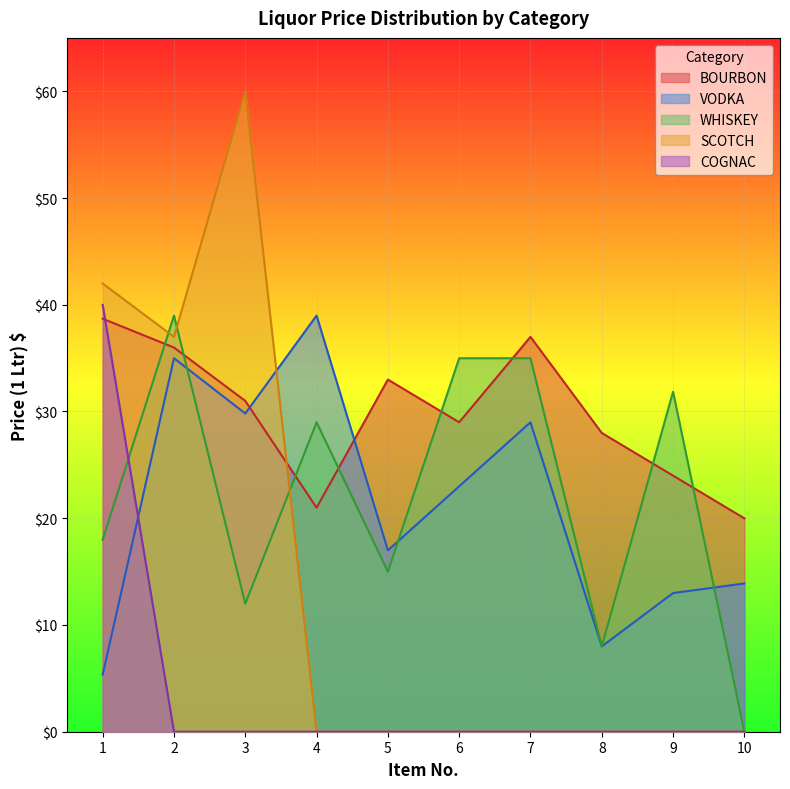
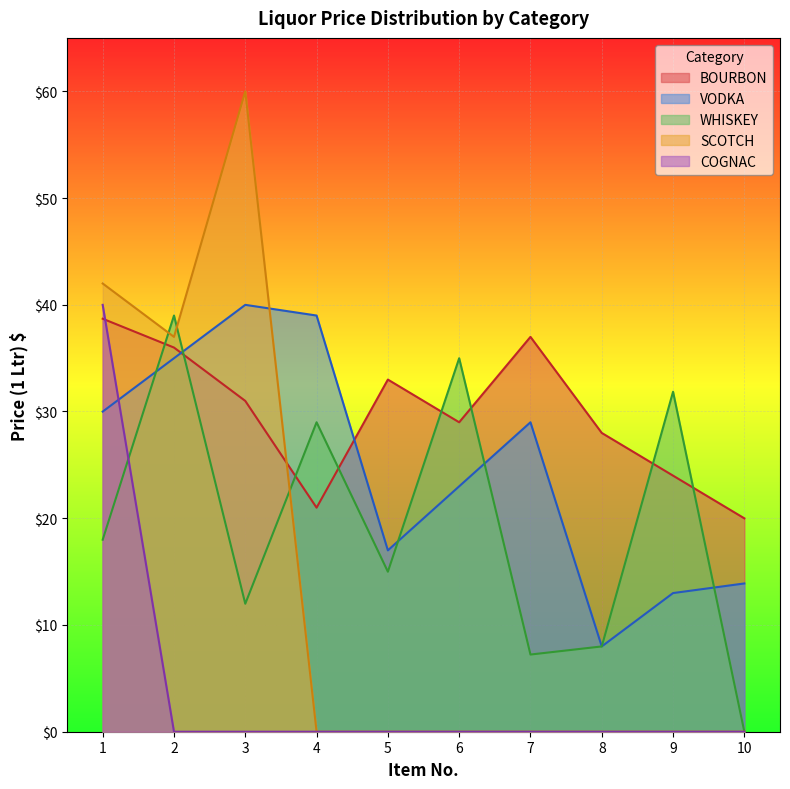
  {
    "BOURBON": {
      "1": "$38.7",
      "2": "$36.0",
      "3": "$31.0",
      "4": "$21.0",
      "5": "$33.0",
      "6": "$29.0",
      "7": "$37.0",
      "8": "$28.0",
      "9": "$24.0",
      "10": "$20.0"
    },
    "VODKA": {
-     "1": "$5.4",
+     "1": "$30.0",
      "2": "$35.0",
-     "3": "$29.8",
+     "3": "$40.0",
      "4": "$39.0",
      "5": "$17.0",
      "6": "$23.0",
      "7": "$29.0",
      "9": "$13.0",
      "10": "$13.9"
    },
    "WHISKEY": {
      "1": "$18.0",
      "2": "$39.0",
      "3": "$12.0",
      "4": "$29.0",
      "5": "$15.0",
      "6": "$35.0",
-     "7": "$35.0",
+     "7": "$7.2",
      "9": "$31.9"
    },
    "SCOTCH": {
      "1": "$42.0",
      "2": "$37.0",
      "3": "$60.0"
    },
    "COGNAC": {
      "1": "$40.0",
      "2": "$0.0",
      "3": "$0.0"
    }
  }
